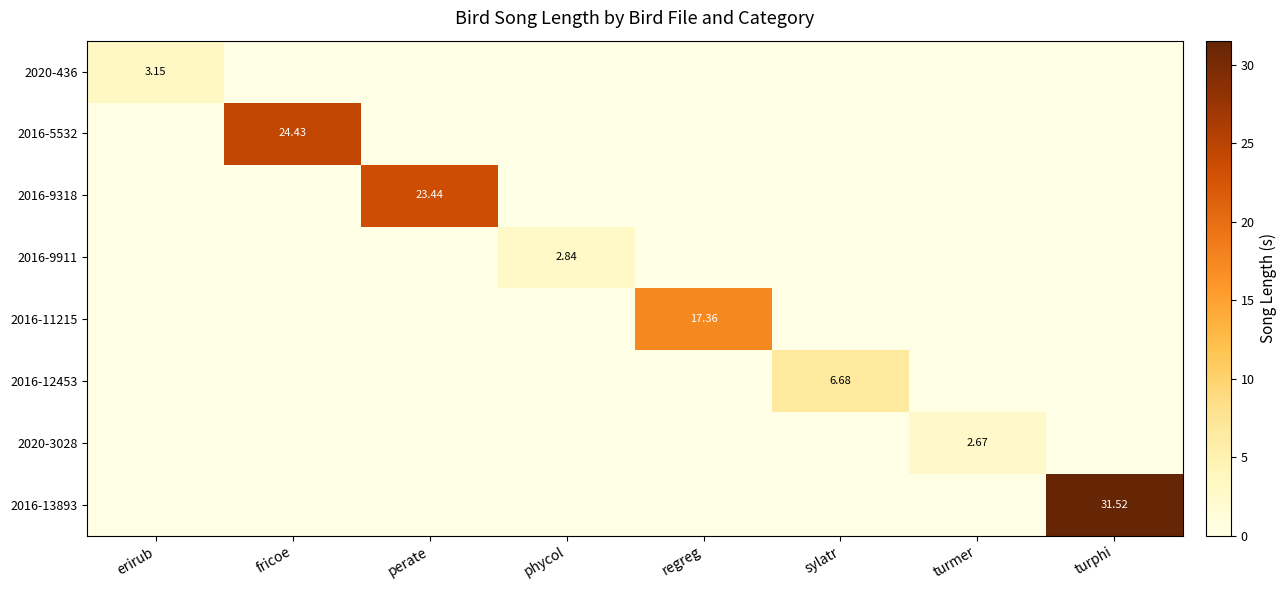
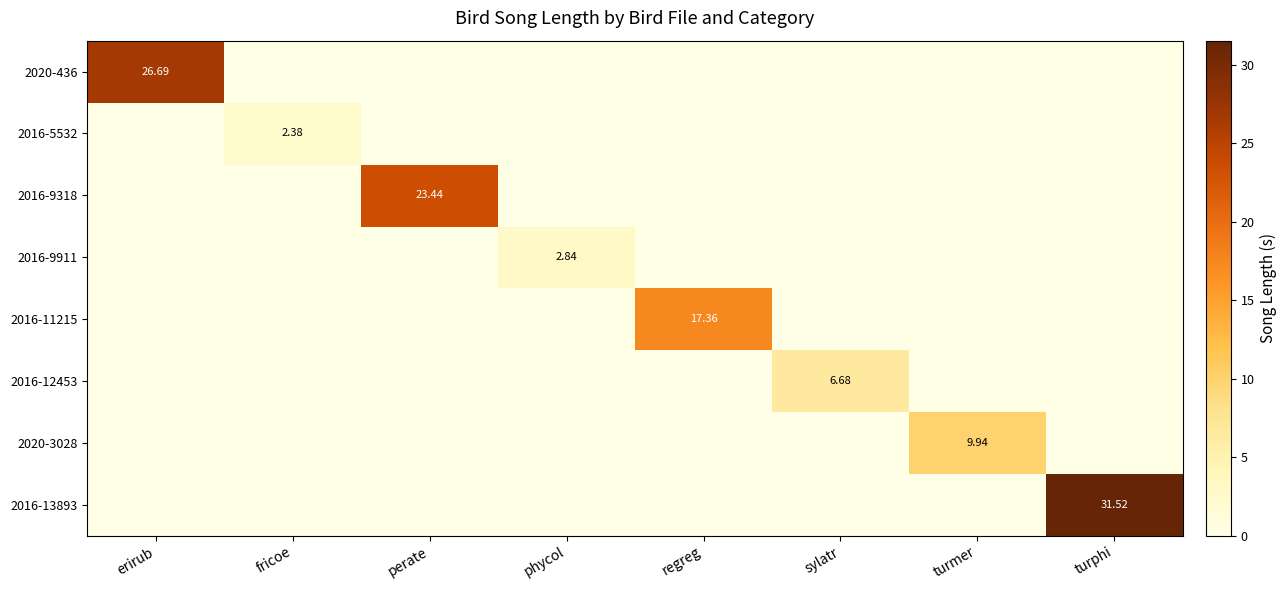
  {
    "2020-436": {
-     "erirub": 3.15
+     "erirub": 26.69
    },
    "2016-5532": {
-     "fricoe": 24.43
+     "fricoe": 2.38
    },
    "2016-9318": {
      "perate": 23.44
    },
    "2016-9911": {
      "phycol": 2.84
    },
    "2016-11215": {
      "regreg": 17.36
    },
    "2016-12453": {
      "sylatr": 6.68
    },
    "2020-3028": {
-     "turmer": 2.67
+     "turmer": 9.94
    },
    "2016-13893": {
      "turphi": 31.52
    }
  }
